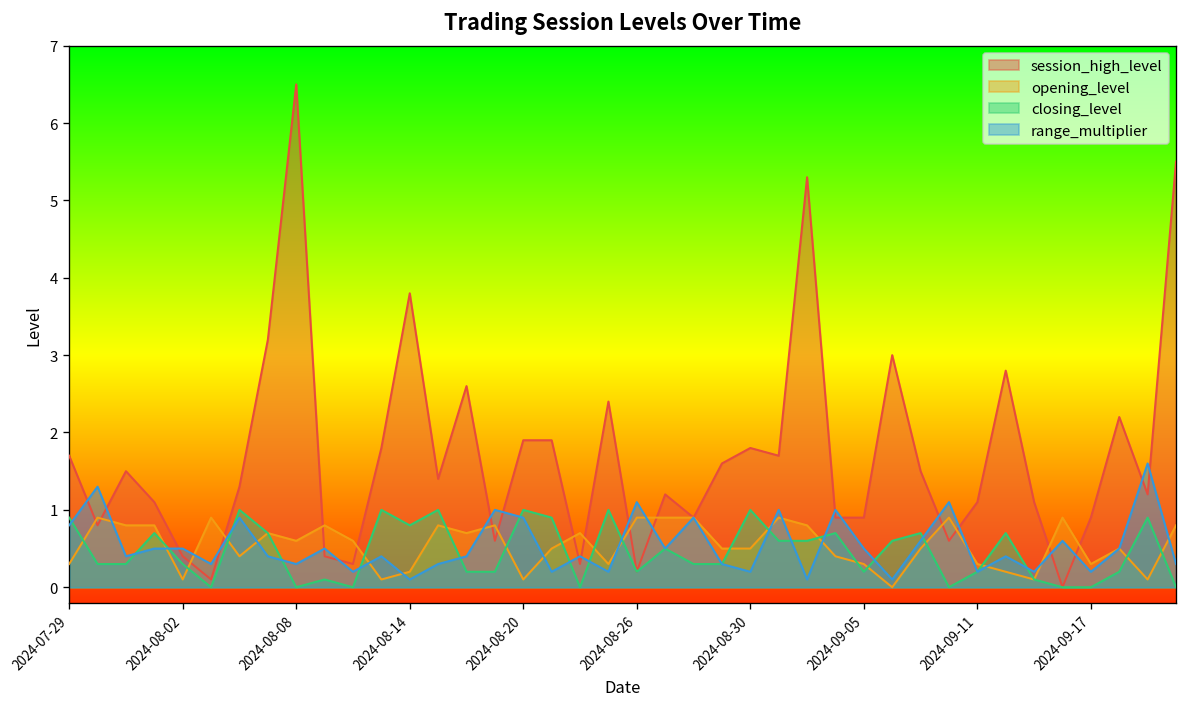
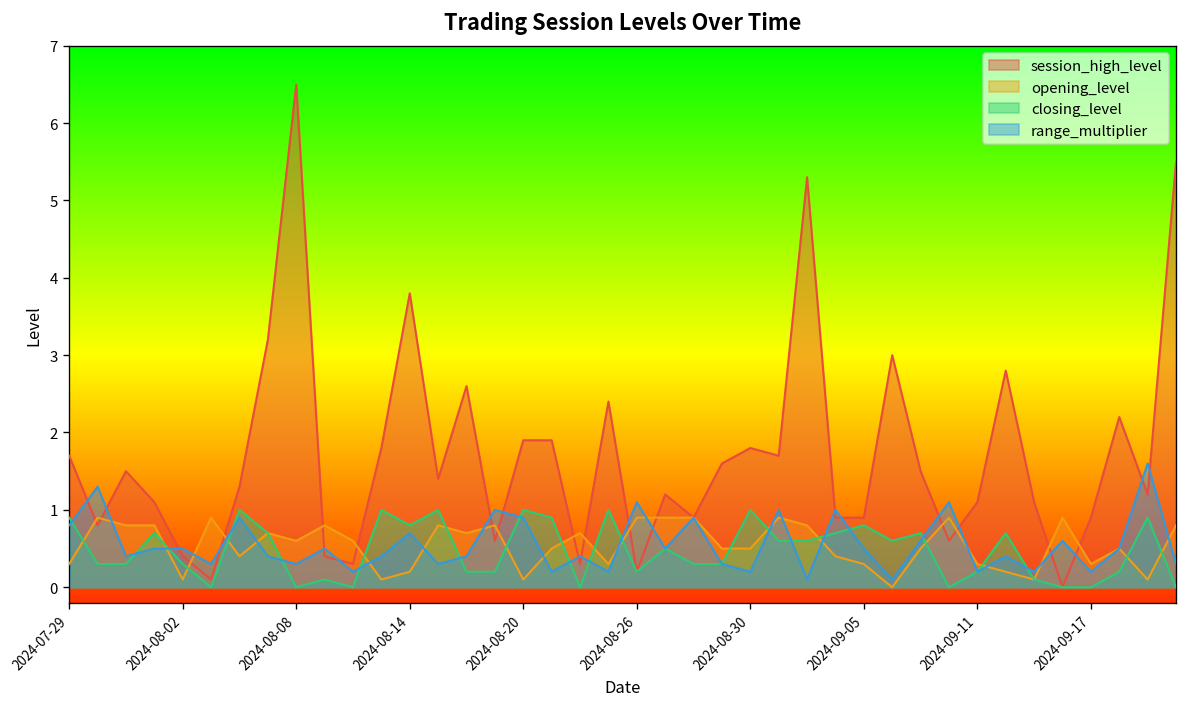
  {
    "session_high_level": {
      "2024-07-29": 1.7,
      "2024-08-02": 0.4,
      "2024-08-08": 6.5,
      "2024-08-14": 3.8,
      "2024-08-20": 1.9,
      "2024-08-30": 1.8,
      "2024-09-05": 0.9,
      "2024-09-11": 1.1,
      "2024-09-17": 0.9
    },
    "opening_level": {
      "2024-07-29": 0.3,
      "2024-08-02": 0.1,
      "2024-08-08": 0.6,
      "2024-08-14": 0.2,
      "2024-08-20": 0.1,
      "2024-08-26": 0.9,
      "2024-08-30": 0.5,
      "2024-09-05": 0.3,
      "2024-09-11": 0.3,
      "2024-09-17": 0.3
    },
    "closing_level": {
      "2024-07-29": 0.9,
      "2024-08-02": 0.3,
      "2024-08-08": 0.0,
      "2024-08-14": 0.8,
      "2024-08-20": 1.0,
      "2024-08-30": 1.0,
-     "2024-09-05": 0.2,
+     "2024-09-05": 0.8,
      "2024-09-17": 0.0
    },
    "range_multiplier": {
      "2024-07-29": 0.8,
      "2024-08-02": 0.5,
      "2024-08-08": 0.3,
-     "2024-08-14": 0.1,
+     "2024-08-14": 0.7,
      "2024-08-20": 0.9,
      "2024-08-26": 1.1,
      "2024-08-30": 0.2,
      "2024-09-05": 0.5,
      "2024-09-17": 0.2
    }
  }
